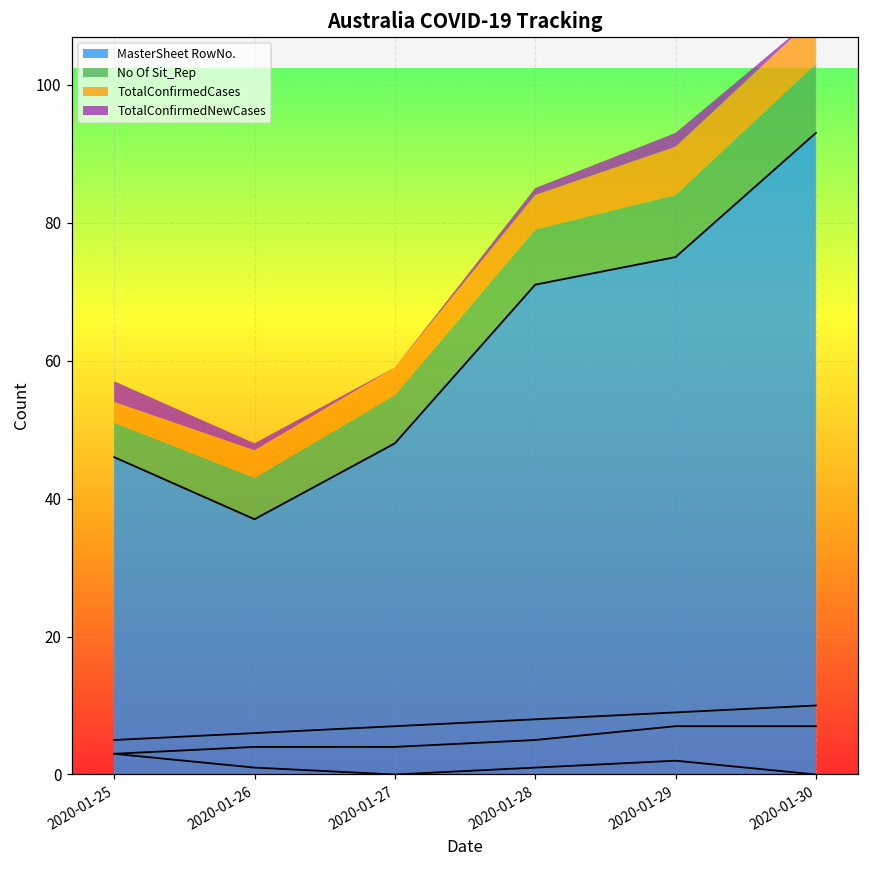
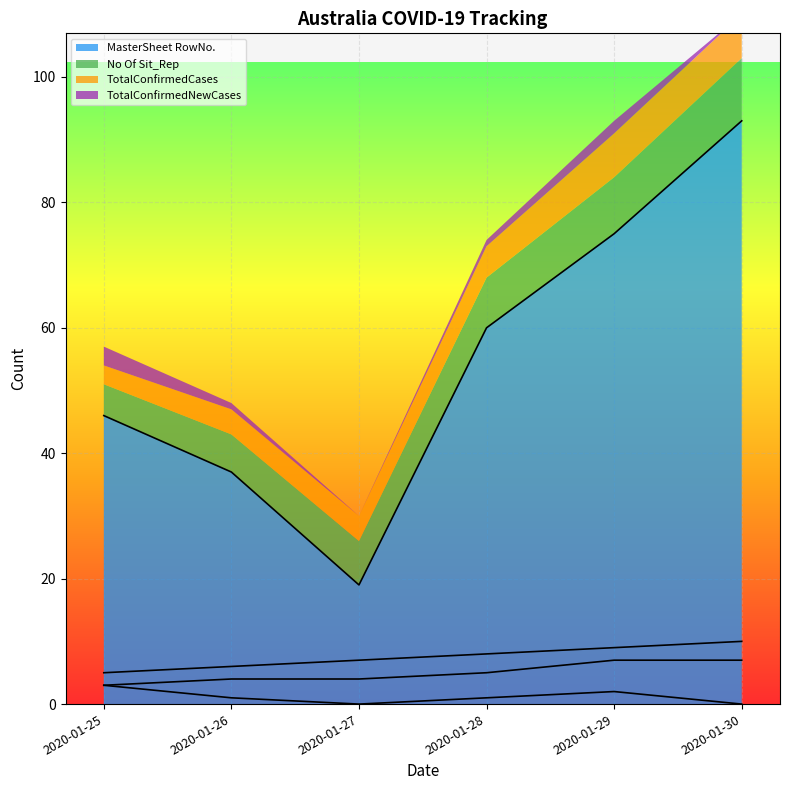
  {
    "MasterSheet RowNo.": {
      "2020-01-25": 46,
      "2020-01-26": 37,
-     "2020-01-27": 48,
-     "2020-01-28": 71,
+     "2020-01-27": 19,
+     "2020-01-28": 60,
      "2020-01-29": 75,
      "2020-01-30": 93
    },
    "No Of Sit_Rep": {
      "2020-01-25": 5,
      "2020-01-26": 6,
      "2020-01-27": 7,
      "2020-01-28": 8,
      "2020-01-29": 9,
      "2020-01-30": 10
    },
    "TotalConfirmedCases": {
      "2020-01-25": 3,
      "2020-01-26": 4,
      "2020-01-28": 5,
      "2020-01-29": 7
    },
    "TotalConfirmedNewCases": {
      "2020-01-25": 3,
      "2020-01-26": 1,
      "2020-01-28": 1,
      "2020-01-29": 2
    }
  }
